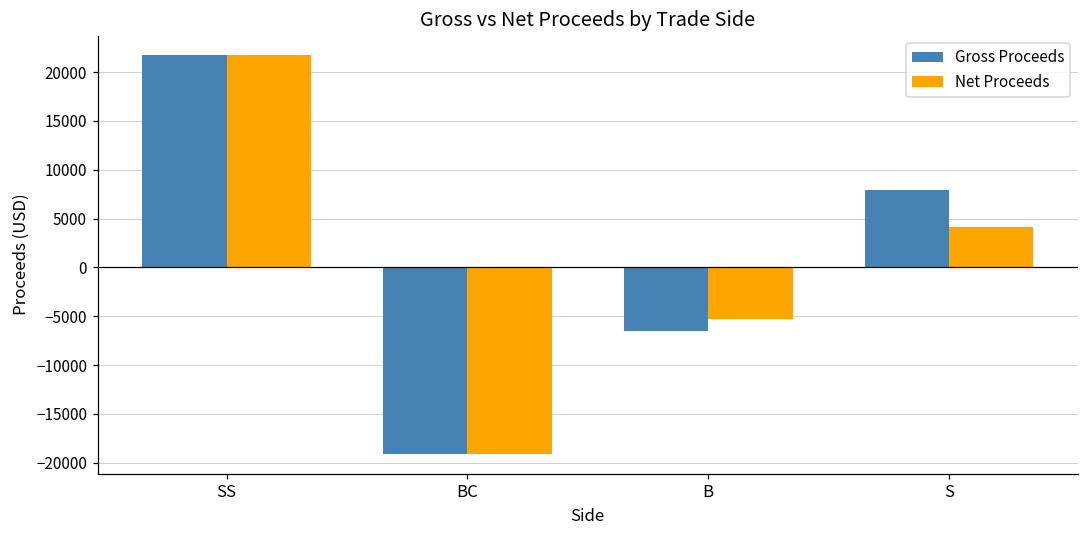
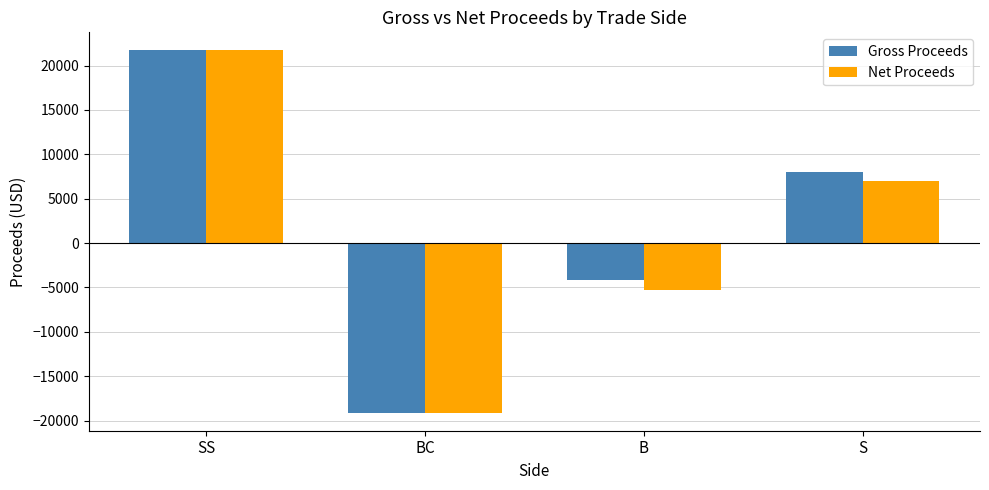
  {
    "Gross Proceeds": {
      "SS": 22000,
      "BC": -19000,
-     "B": -6000,
+     "B": -4000,
      "S": 8000
    },
    "Net Proceeds": {
      "SS": 22000,
      "BC": -19000,
      "B": -5000,
-     "S": 4000
+     "S": 7000
    }
  }
